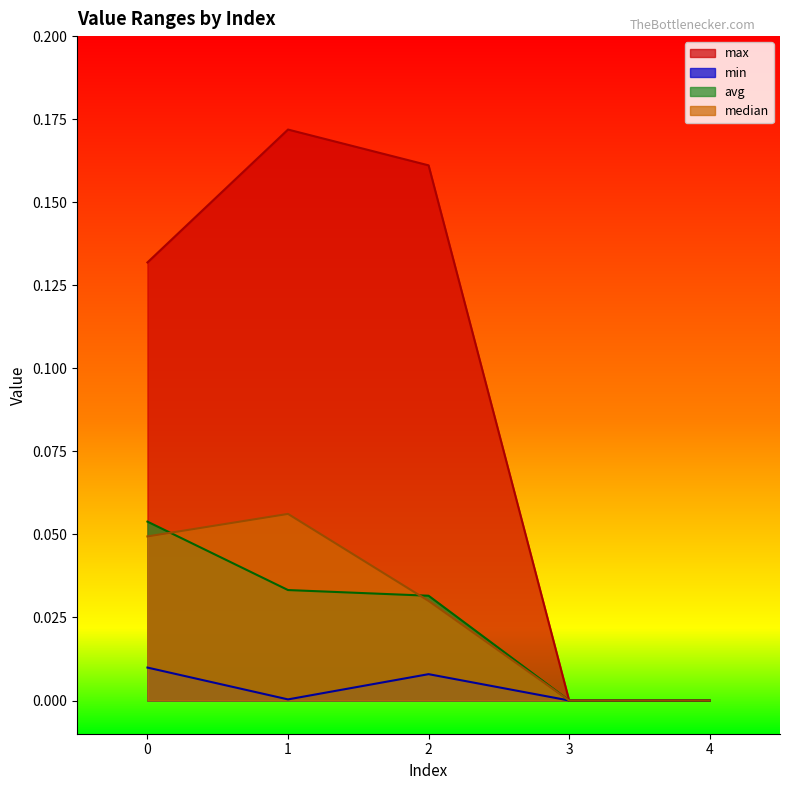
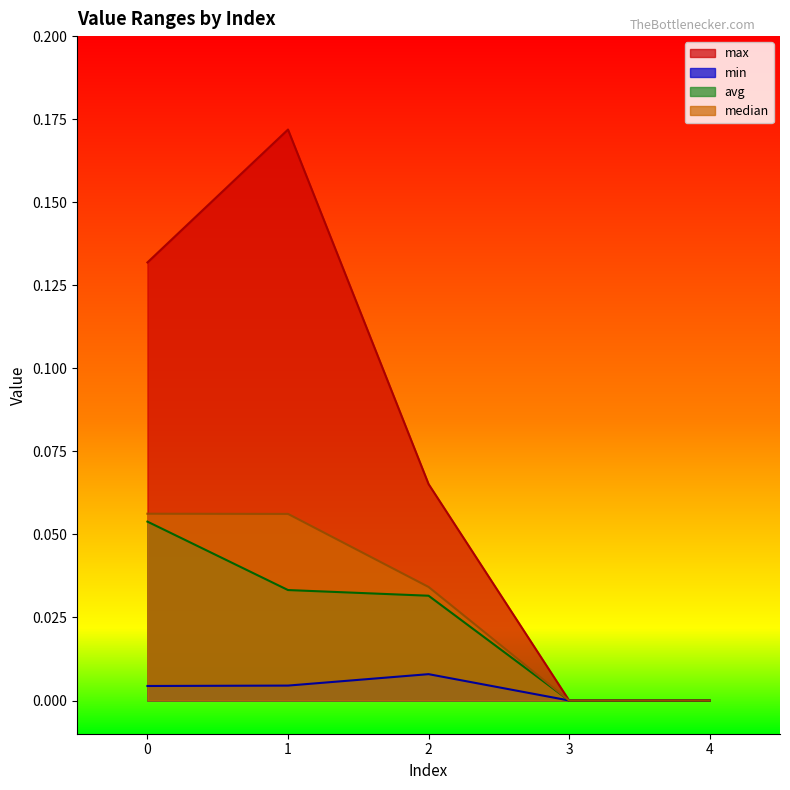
  {
    "max": {
      "0": 0.132,
      "1": 0.172,
-     "2": 0.161
+     "2": 0.065
    },
    "min": {
-     "0": 0.010,
-     "1": 0.000,
+     "0": 0.004,
+     "1": 0.004,
      "2": 0.008
    },
    "avg": {
      "0": 0.054,
      "1": 0.033,
      "2": 0.032
    },
    "median": {
-     "0": 0.049,
+     "0": 0.056,
      "1": 0.056,
-     "2": 0.030
+     "2": 0.034
    }
  }
